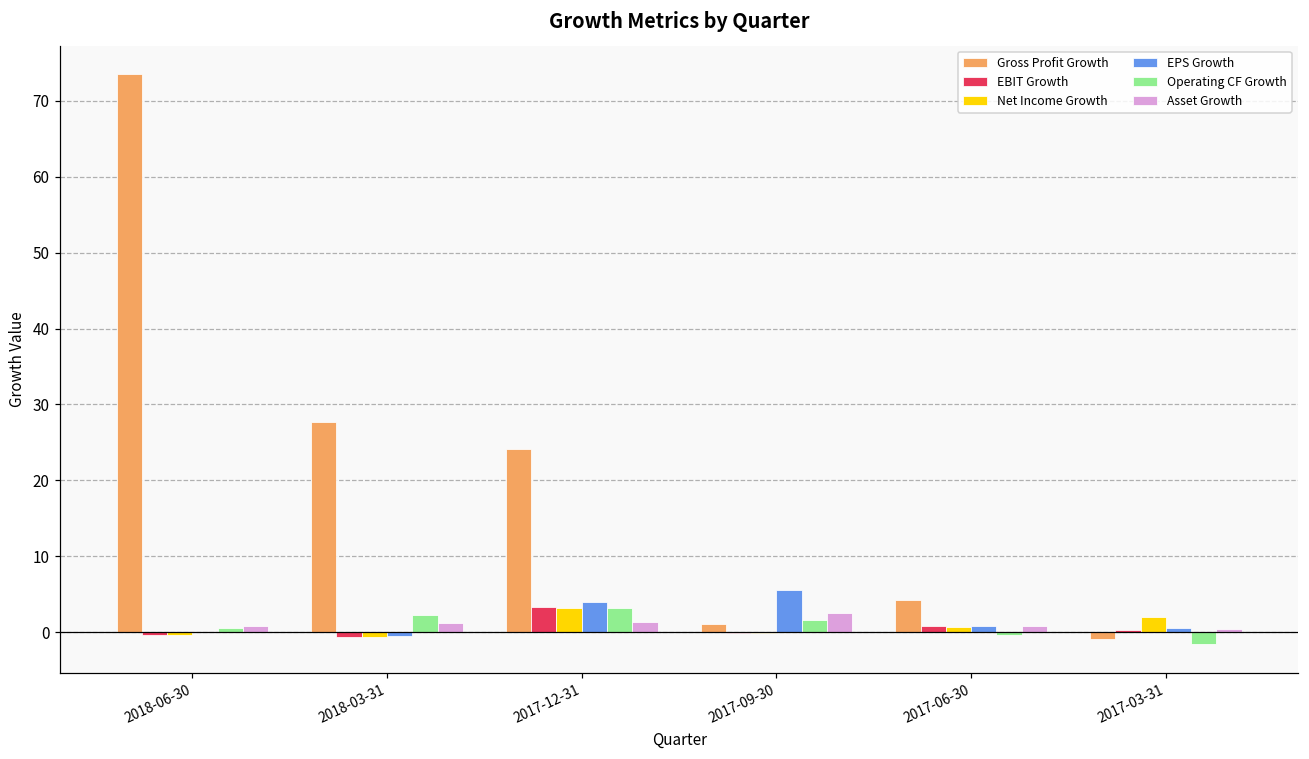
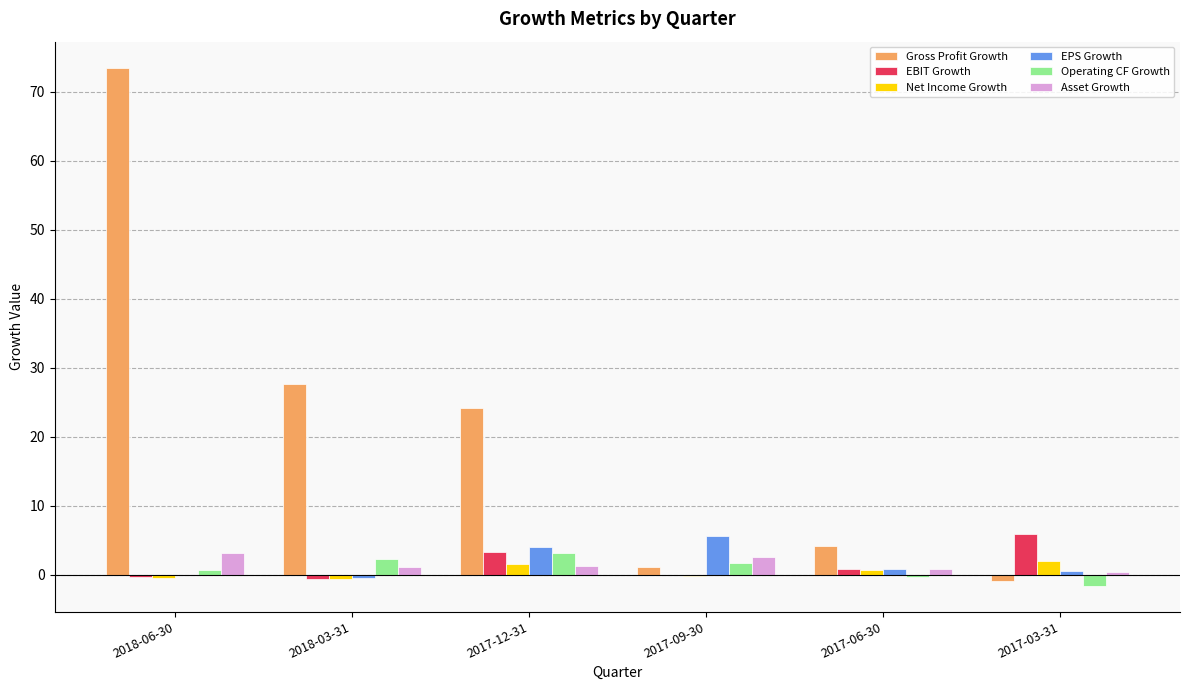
  {
    "Gross Profit Growth": {
      "2018-06-30": 73,
      "2018-03-31": 28,
      "2017-12-31": 24,
      "2017-09-30": 1,
      "2017-06-30": 4,
      "2017-03-31": -1
    },
    "EBIT Growth": {
      "2018-06-30": 0,
      "2018-03-31": -1,
      "2017-12-31": 3,
      "2017-06-30": 1,
-     "2017-03-31": 0
+     "2017-03-31": 6
    },
    "Net Income Growth": {
      "2018-06-30": 0,
      "2018-03-31": -1,
-     "2017-12-31": 3,
+     "2017-12-31": 2,
      "2017-06-30": 1,
      "2017-03-31": 2
    },
    "EPS Growth": {
      "2018-06-30": 0,
      "2018-03-31": -1,
      "2017-12-31": 4,
      "2017-09-30": 6,
      "2017-06-30": 1,
      "2017-03-31": 1
    },
    "Operating CF Growth": {
      "2018-06-30": 1,
      "2018-03-31": 2,
      "2017-12-31": 3,
      "2017-09-30": 2,
      "2017-03-31": -2
    },
    "Asset Growth": {
-     "2018-06-30": 1,
+     "2018-06-30": 3,
      "2018-03-31": 1,
      "2017-12-31": 1,
      "2017-09-30": 3,
      "2017-06-30": 1,
      "2017-03-31": 0
    }
  }
